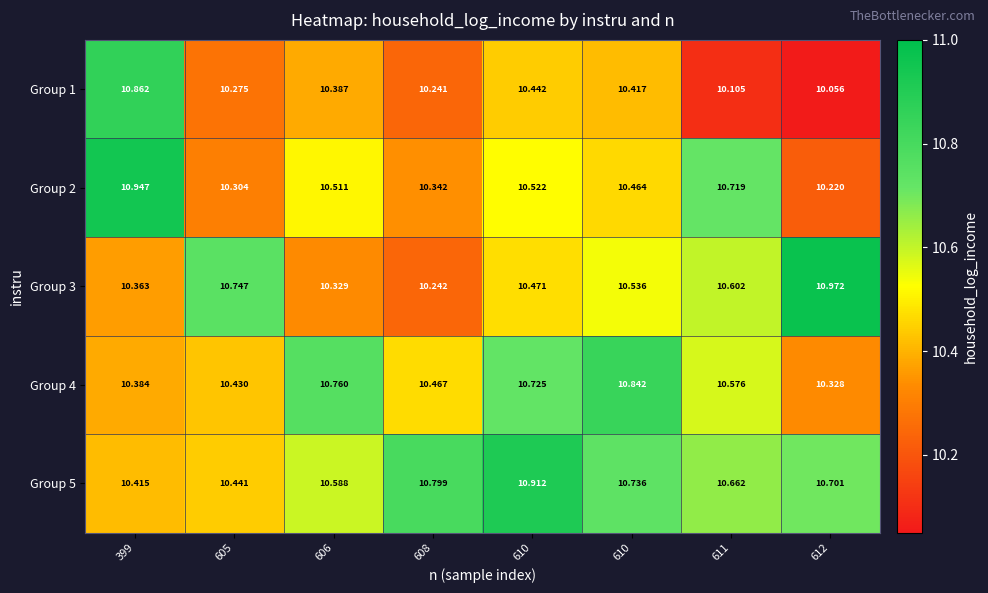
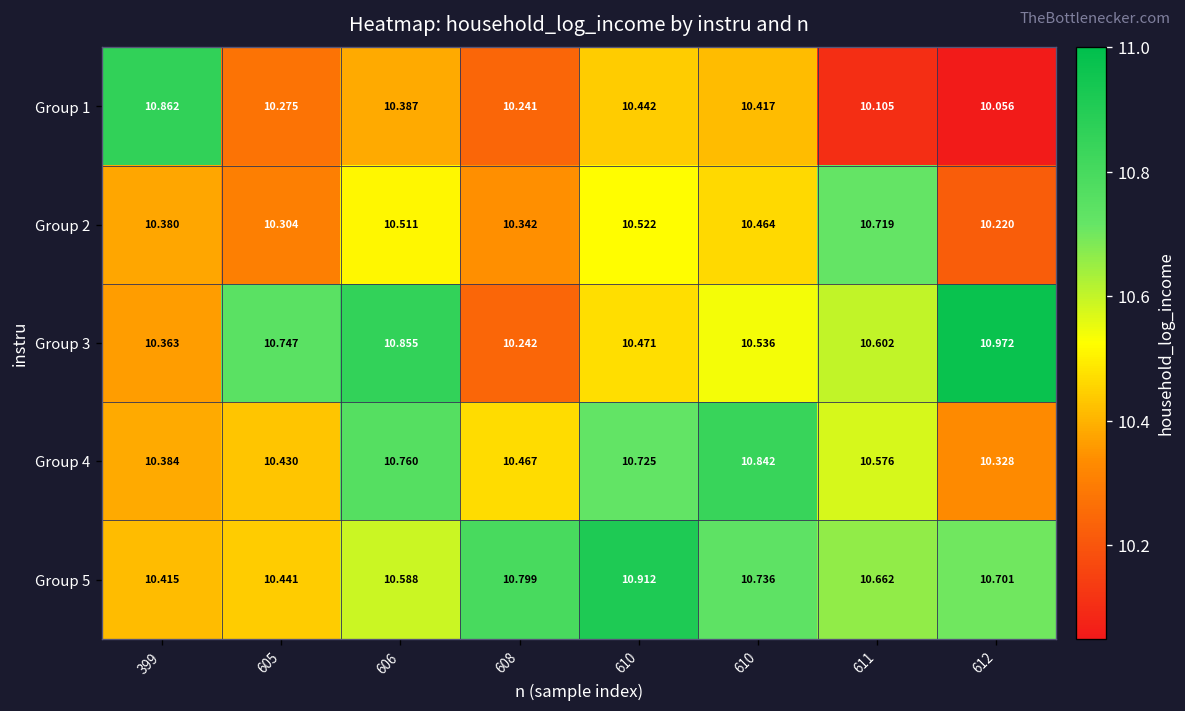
  {
    "Group 1": {
      "399": 10.862,
      "605": 10.275,
      "606": 10.387,
      "608": 10.241,
      "611": 10.105,
      "612": 10.056
    },
    "Group 2": {
-     "399": 10.947,
+     "399": 10.380,
      "605": 10.304,
      "606": 10.511,
      "608": 10.342,
      "611": 10.719,
      "612": 10.220
    },
    "Group 3": {
      "399": 10.363,
      "605": 10.747,
-     "606": 10.329,
+     "606": 10.855,
      "608": 10.242,
      "611": 10.602,
      "612": 10.972
    },
    "Group 4": {
      "399": 10.384,
      "605": 10.430,
      "606": 10.760,
      "608": 10.467,
      "611": 10.576,
      "612": 10.328
    },
    "Group 5": {
      "399": 10.415,
      "605": 10.441,
      "606": 10.588,
      "608": 10.799,
      "611": 10.662,
      "612": 10.701
    }
  }
